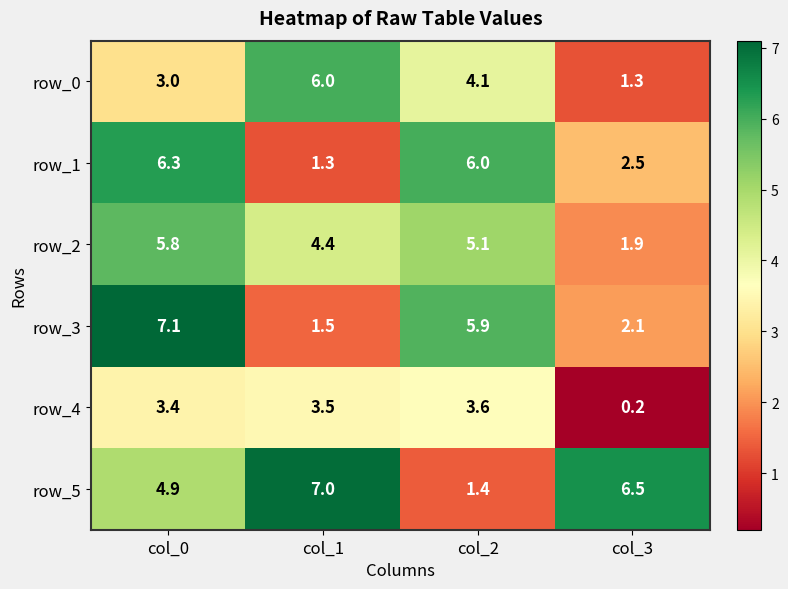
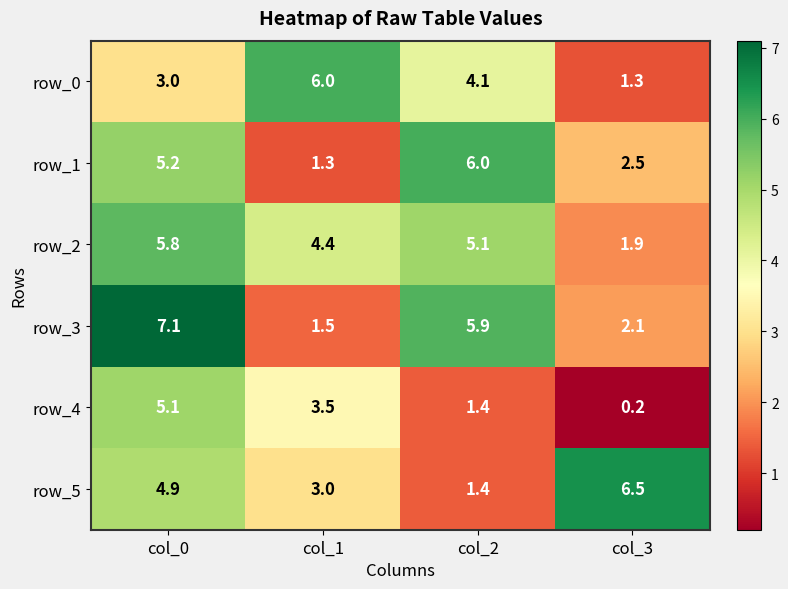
  {
    "row_0": {
      "col_0": 3.0,
      "col_1": 6.0,
      "col_2": 4.1,
      "col_3": 1.3
    },
    "row_1": {
-     "col_0": 6.3,
+     "col_0": 5.2,
      "col_1": 1.3,
      "col_2": 6.0,
      "col_3": 2.5
    },
    "row_2": {
      "col_0": 5.8,
      "col_1": 4.4,
      "col_2": 5.1,
      "col_3": 1.9
    },
    "row_3": {
      "col_0": 7.1,
      "col_1": 1.5,
      "col_2": 5.9,
      "col_3": 2.1
    },
    "row_4": {
-     "col_0": 3.4,
+     "col_0": 5.1,
      "col_1": 3.5,
-     "col_2": 3.6,
+     "col_2": 1.4,
      "col_3": 0.2
    },
    "row_5": {
      "col_0": 4.9,
-     "col_1": 7.0,
+     "col_1": 3.0,
      "col_2": 1.4,
      "col_3": 6.5
    }
  }
